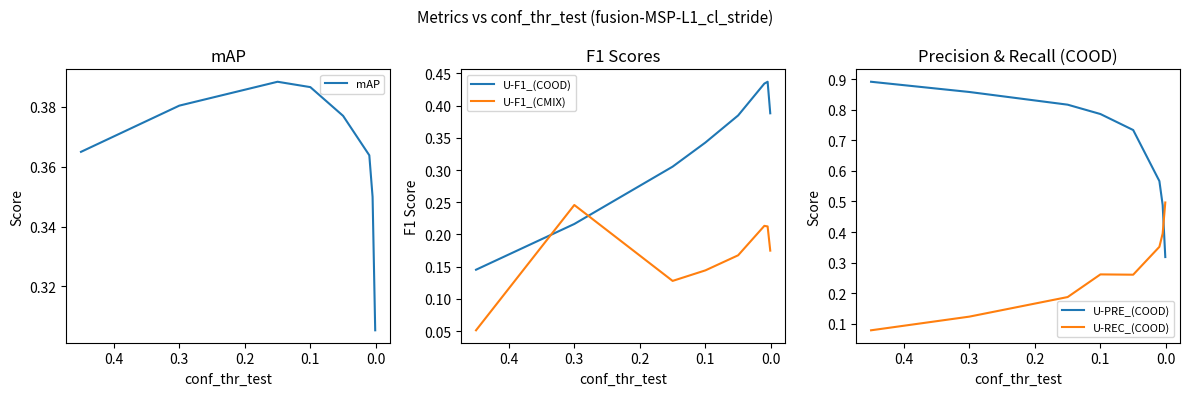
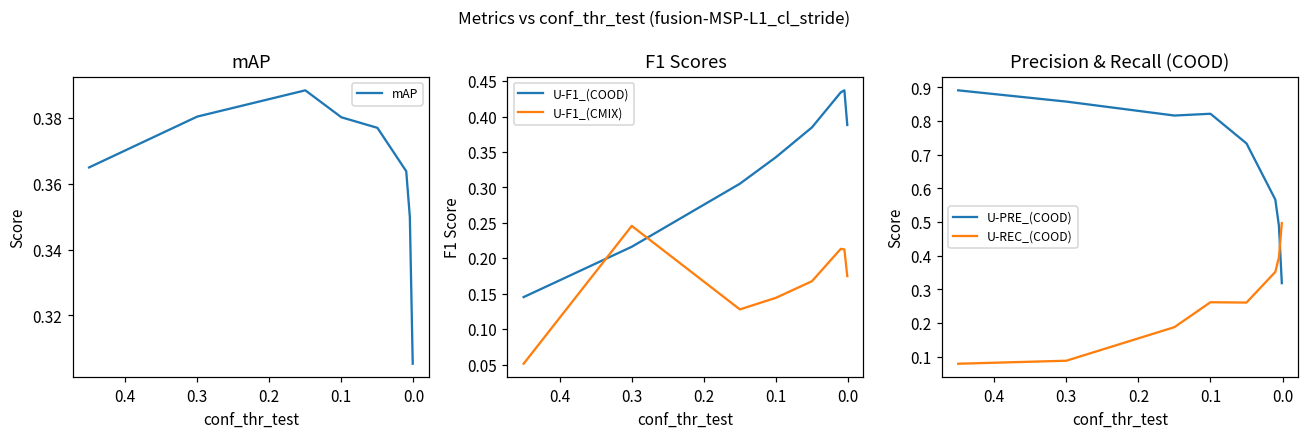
  {
    "mAP": {
      "0.3": 0.380,
-     "0.1": 0.387
+     "0.1": 0.380
    },
    "F1 Scores": {
      "U-F1_(COOD)": {
        "0.3": 0.22,
        "0.1": 0.34
      },
      "U-F1_(CMIX)": {
        "0.3": 0.25,
        "0.1": 0.14
      }
    },
    "Precision & Recall (COOD)": {
      "U-PRE_(COOD)": {
        "0.3": 0.86,
-       "0.1": 0.79
+       "0.1": 0.82
      },
      "U-REC_(COOD)": {
-       "0.3": 0.12,
+       "0.3": 0.09,
        "0.1": 0.26
      }
    }
  }
